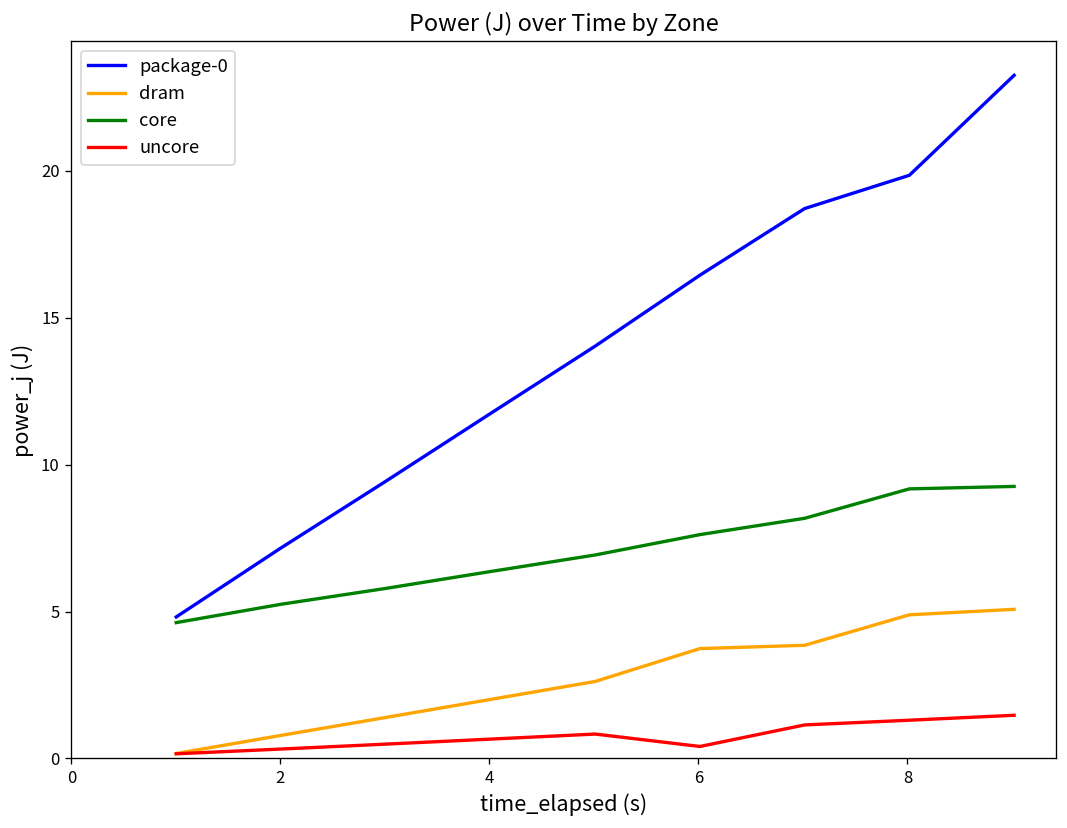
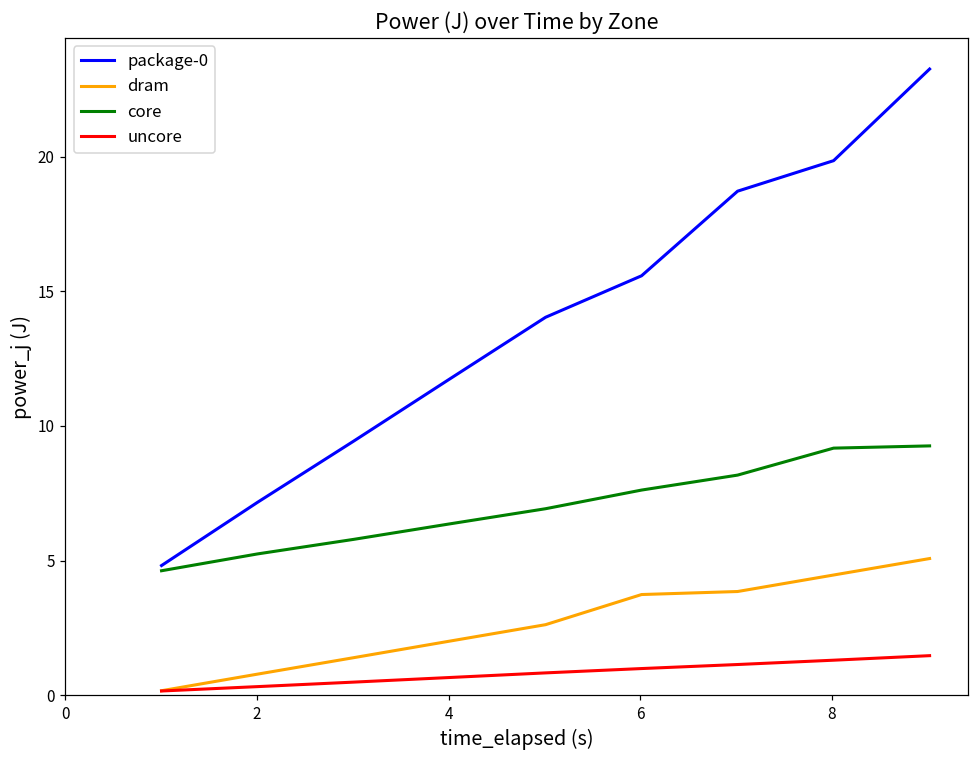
  {
    "package-0": {
      "2": 7.2,
      "4": 11.7,
-     "6": 16.4,
+     "6": 15.6,
      "8": 19.8
    },
    "dram": {
      "2": 0.8,
      "4": 2.0,
      "6": 3.7,
-     "8": 4.9
+     "8": 4.5
    },
    "core": {
      "2": 5.2,
      "4": 6.4,
      "6": 7.6,
      "8": 9.2
    },
    "uncore": {
      "2": 0.3,
      "4": 0.7,
-     "6": 0.4,
+     "6": 1.0,
      "8": 1.3
    }
  }
